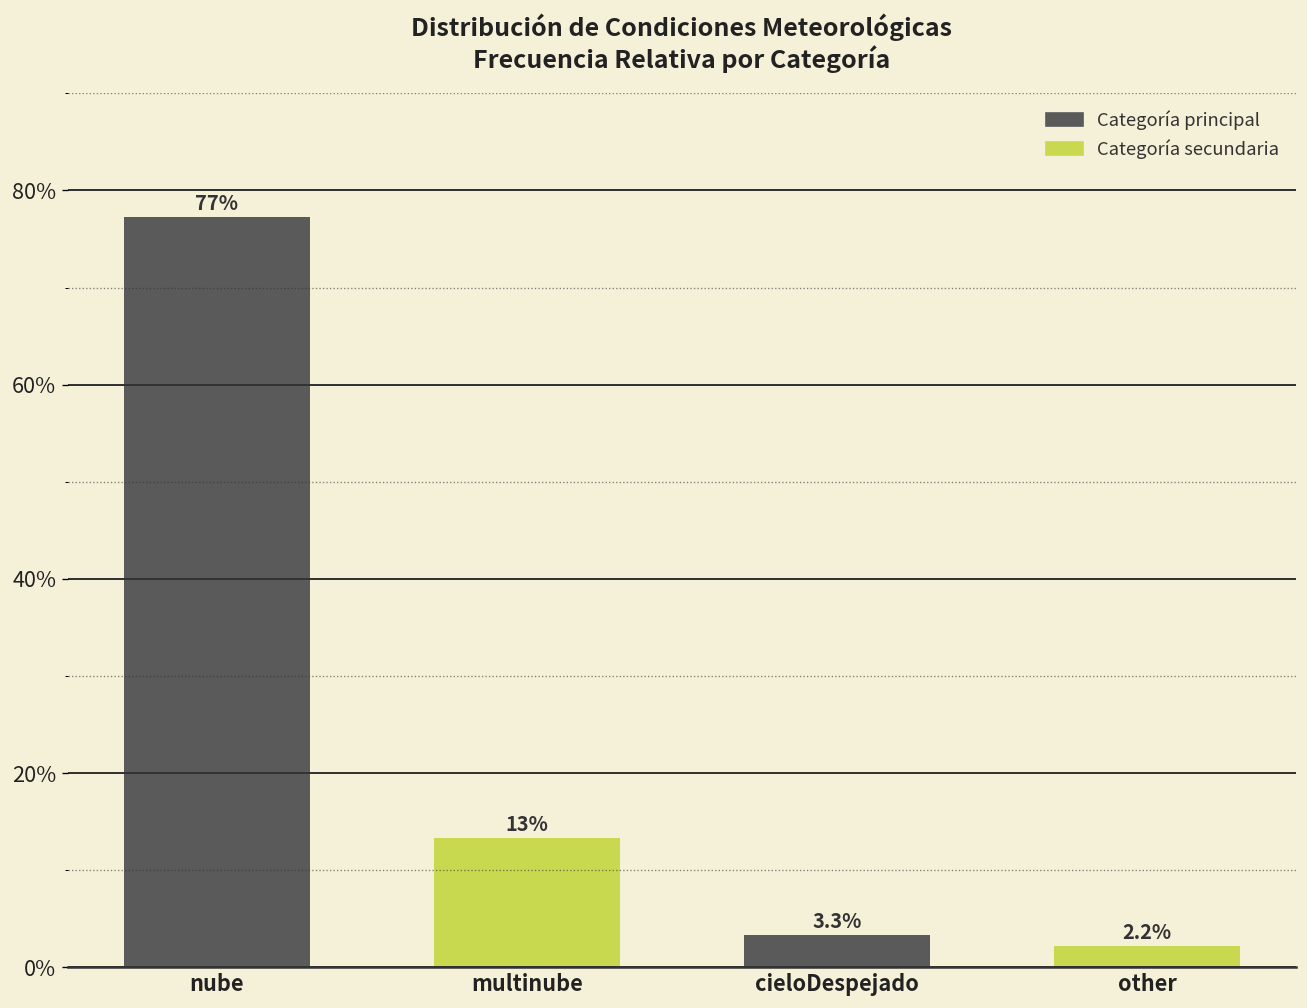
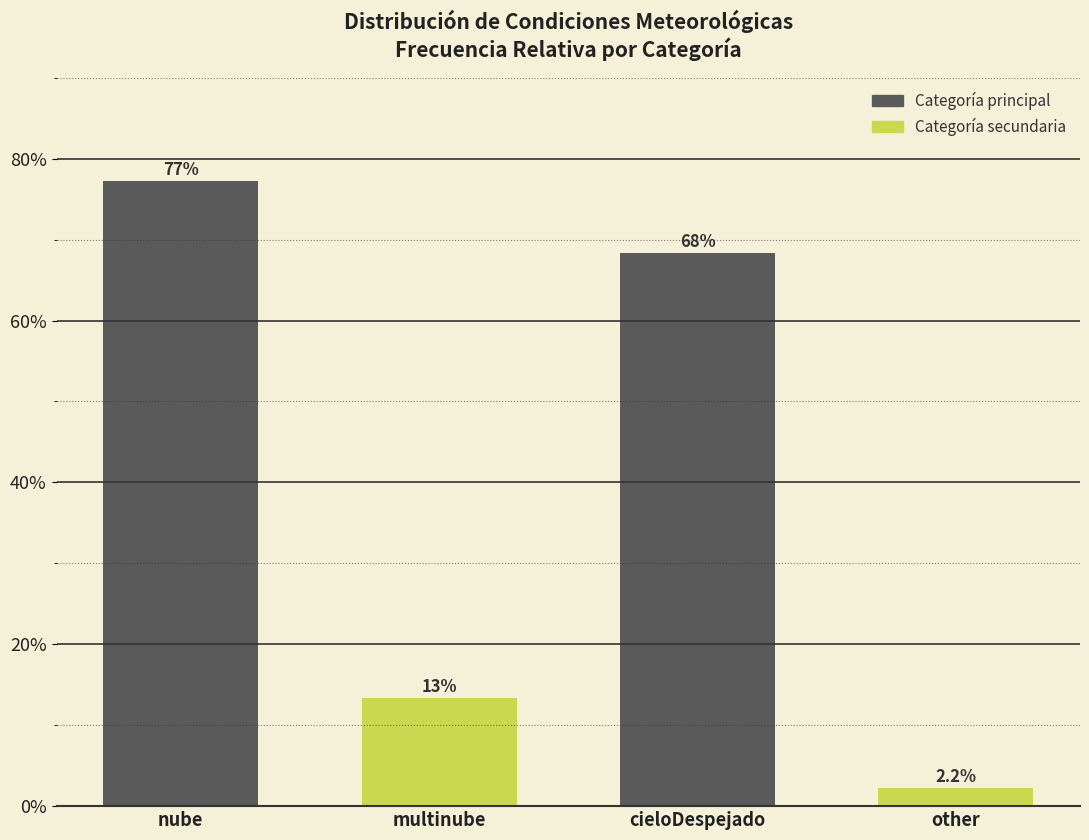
  {
    "nube": "77%",
    "multinube": "13%",
-   "cieloDespejado": "3.3%",
+   "cieloDespejado": "68%",
    "other": "2.2%"
  }
